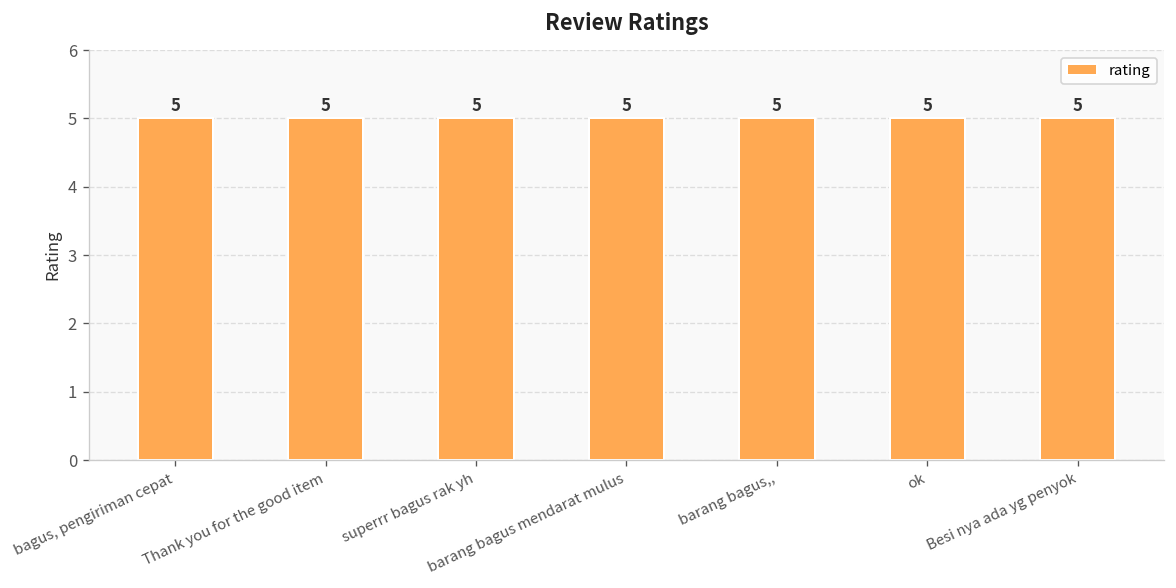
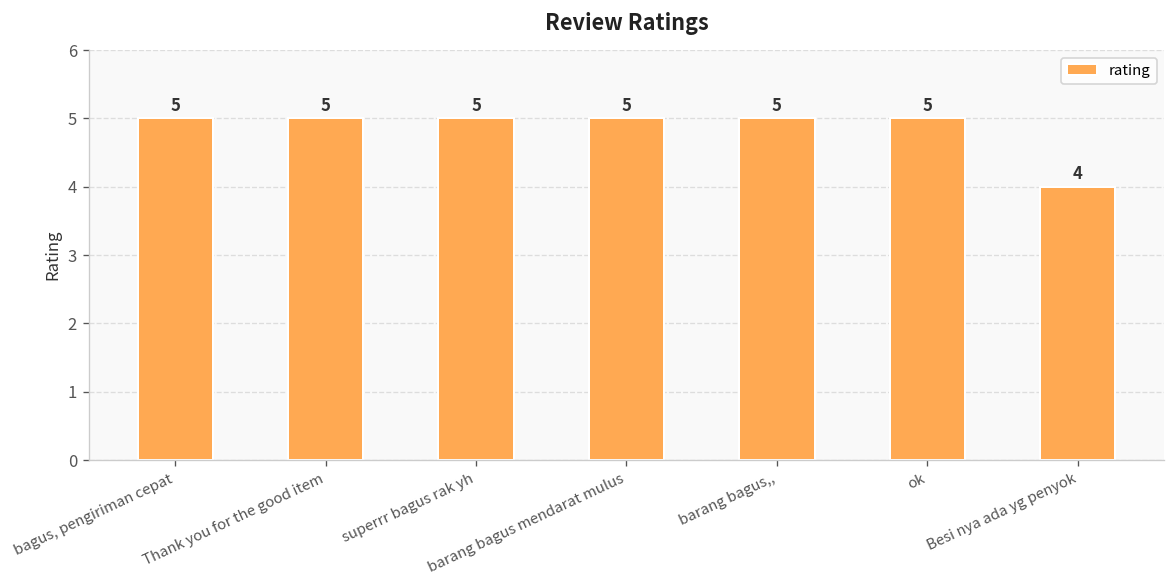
  {
    "bagus, pengiriman cepat": 5,
    "Thank you for the good item": 5,
    "superrr bagus rak yh": 5,
    "barang bagus mendarat mulus": 5,
    "barang bagus,,": 5,
    "ok": 5,
-   "Besi nya ada yg penyok": 5
+   "Besi nya ada yg penyok": 4
  }
